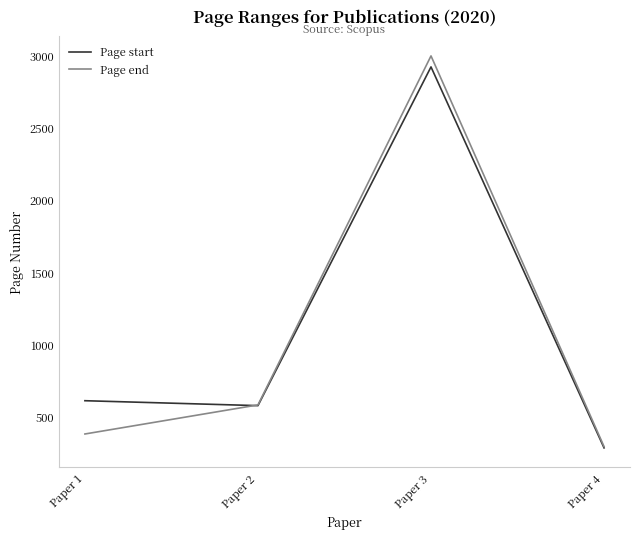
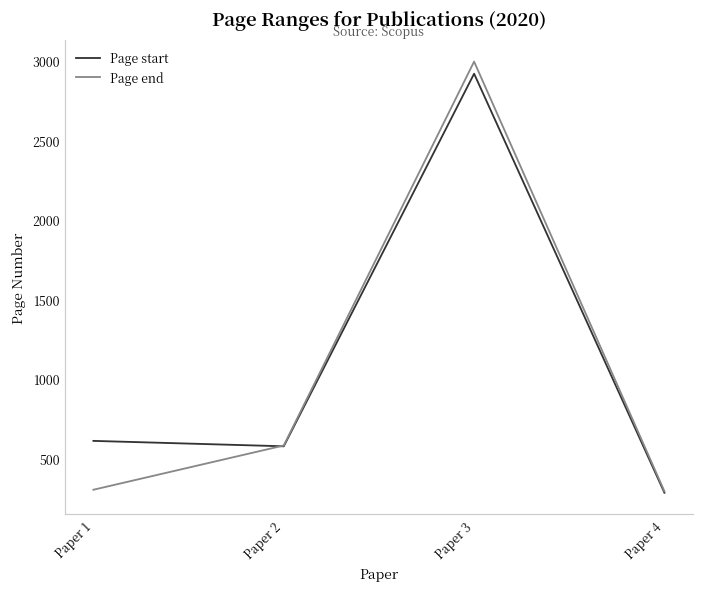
  {
    "Page start": {
      "Paper 1": 610,
      "Paper 3": 2920
    },
    "Page end": {
-     "Paper 1": 380,
+     "Paper 1": 300,
      "Paper 3": 2990
    }
  }
